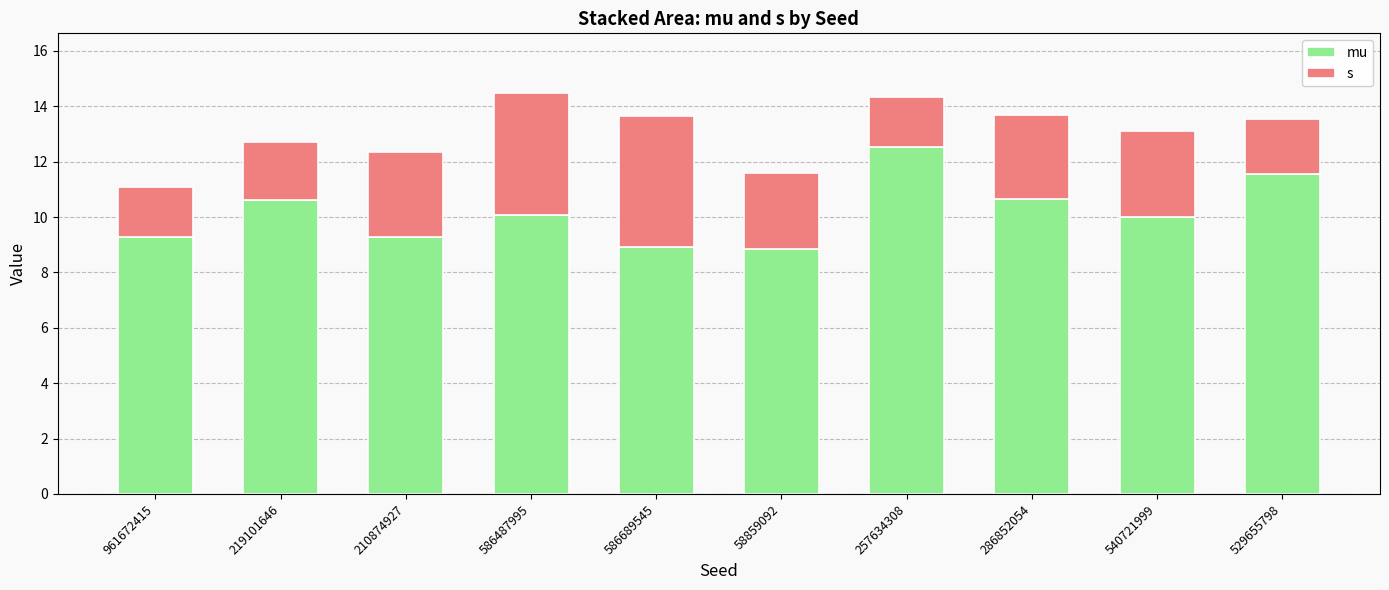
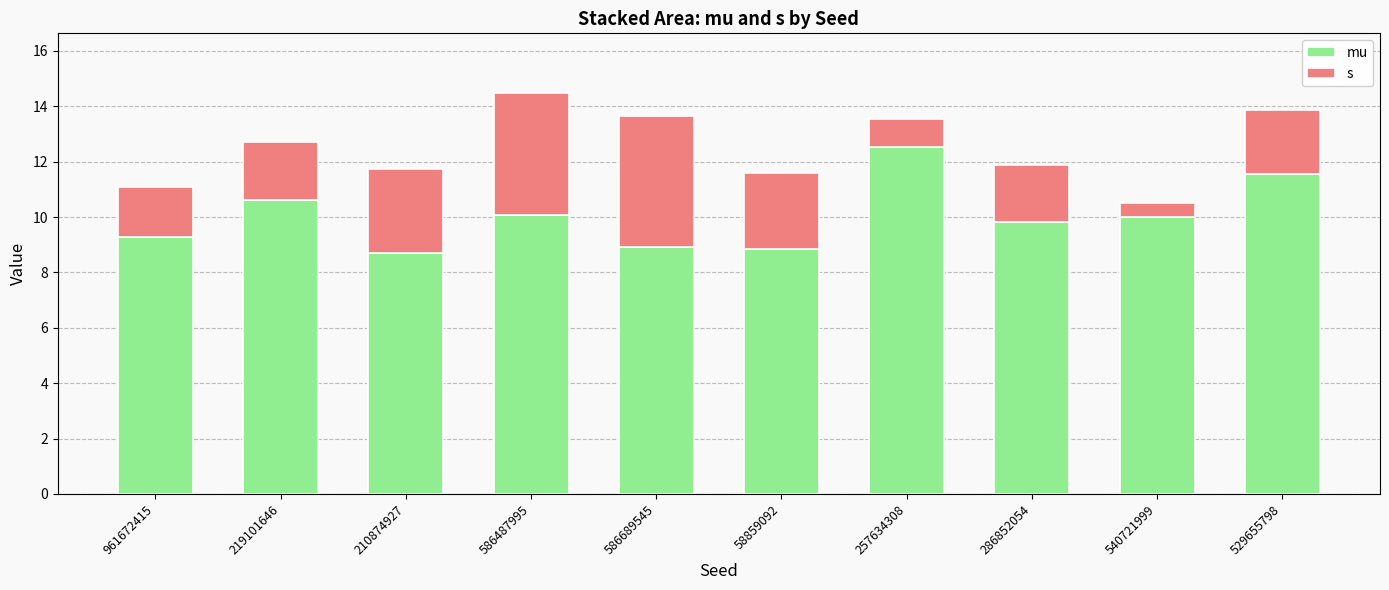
  {
    "mu": {
      "961672415": 9.3,
      "219101646": 10.6,
-     "210874927": 9.3,
+     "210874927": 8.7,
      "586487995": 10.1,
      "586689545": 8.9,
      "58859092": 8.9,
      "257634308": 12.5,
-     "286852054": 10.7,
+     "286852054": 9.8,
      "540721999": 10.0,
      "529655798": 11.5
    },
    "s": {
      "961672415": 1.8,
      "219101646": 2.1,
      "210874927": 3.0,
      "586487995": 4.4,
      "586689545": 4.8,
      "58859092": 2.7,
-     "257634308": 1.8,
-     "286852054": 3.0,
-     "540721999": 3.1,
-     "529655798": 2.0
+     "257634308": 1.0,
+     "286852054": 2.1,
+     "540721999": 0.5,
+     "529655798": 2.3
    }
  }
